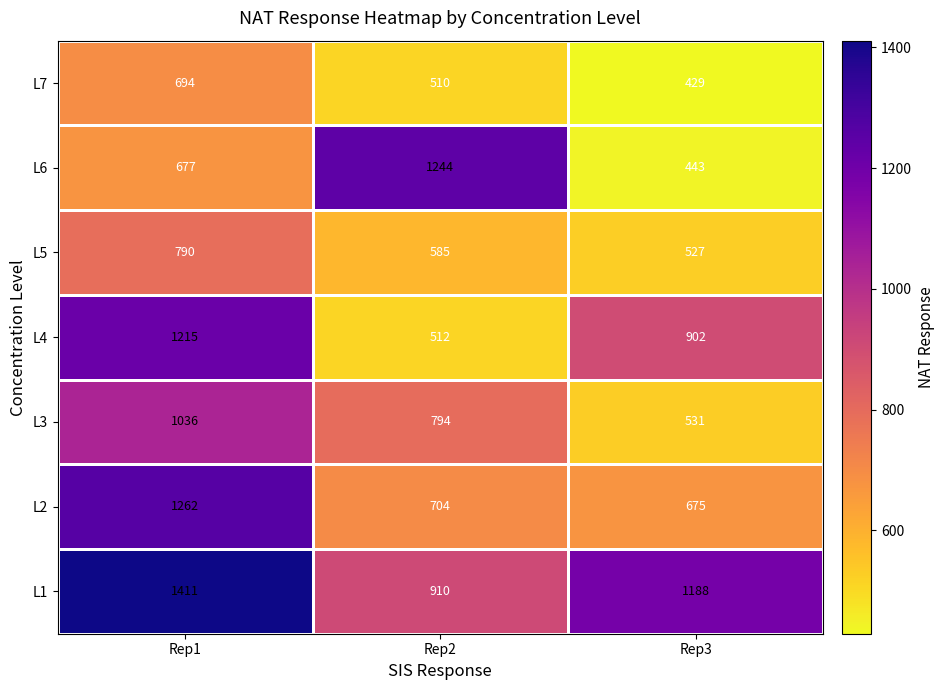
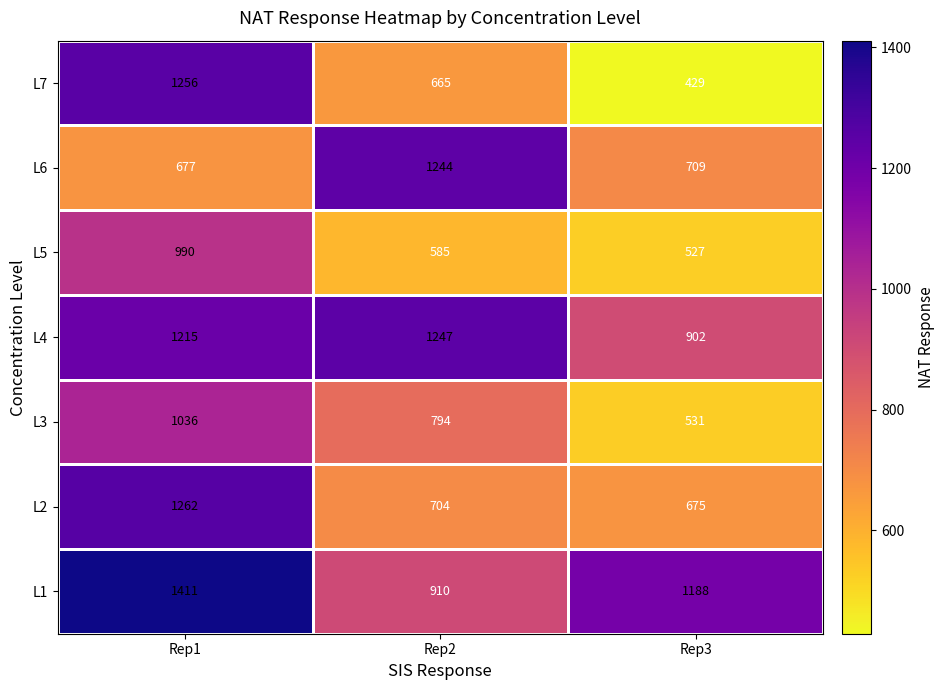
  {
    "L7": {
-     "Rep1": 694,
-     "Rep2": 510,
+     "Rep1": 1256,
+     "Rep2": 665,
      "Rep3": 429
    },
    "L6": {
      "Rep1": 677,
      "Rep2": 1244,
-     "Rep3": 443
+     "Rep3": 709
    },
    "L5": {
-     "Rep1": 790,
+     "Rep1": 990,
      "Rep2": 585,
      "Rep3": 527
    },
    "L4": {
      "Rep1": 1215,
-     "Rep2": 512,
+     "Rep2": 1247,
      "Rep3": 902
    },
    "L3": {
      "Rep1": 1036,
      "Rep2": 794,
      "Rep3": 531
    },
    "L2": {
      "Rep1": 1262,
      "Rep2": 704,
      "Rep3": 675
    },
    "L1": {
      "Rep1": 1411,
      "Rep2": 910,
      "Rep3": 1188
    }
  }
